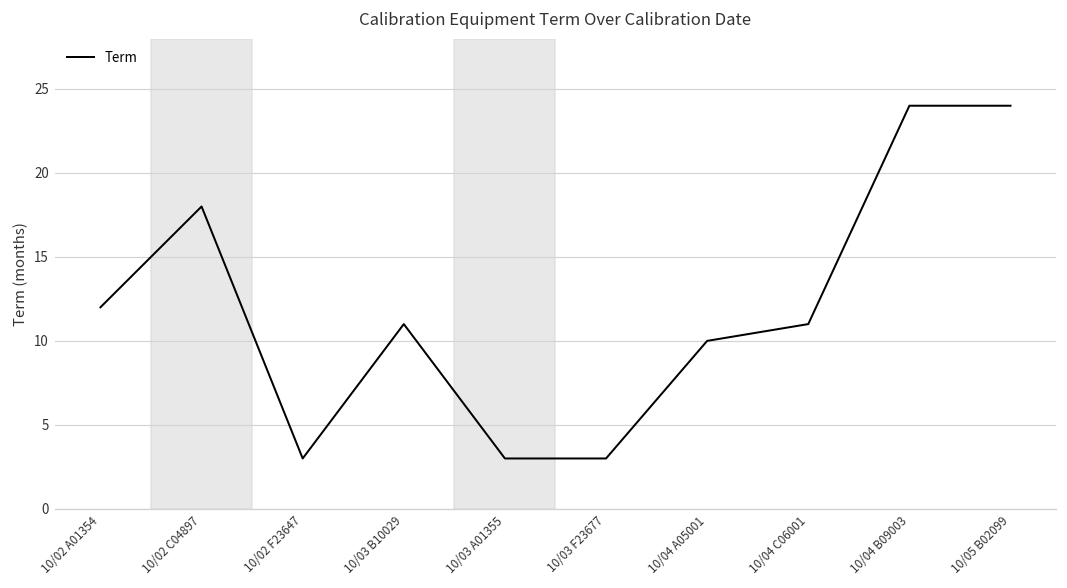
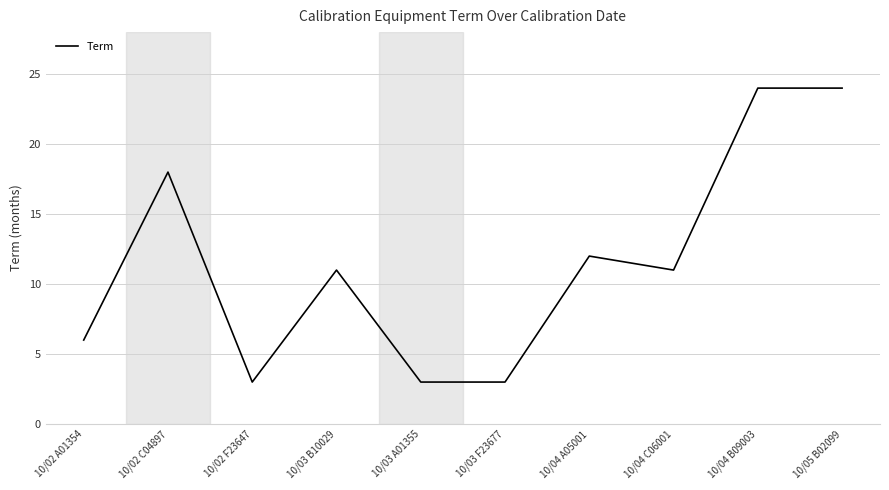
  {
-   "10/02 A01354": 12,
+   "10/02 A01354": 6,
    "10/02 C04897": 18,
    "10/02 F23647": 3,
    "10/03 B10029": 11,
    "10/03 A01355": 3,
    "10/03 F23677": 3,
-   "10/04 A05001": 10,
+   "10/04 A05001": 12,
    "10/04 C06001": 11,
    "10/04 B09003": 24,
    "10/05 B02099": 24
  }
